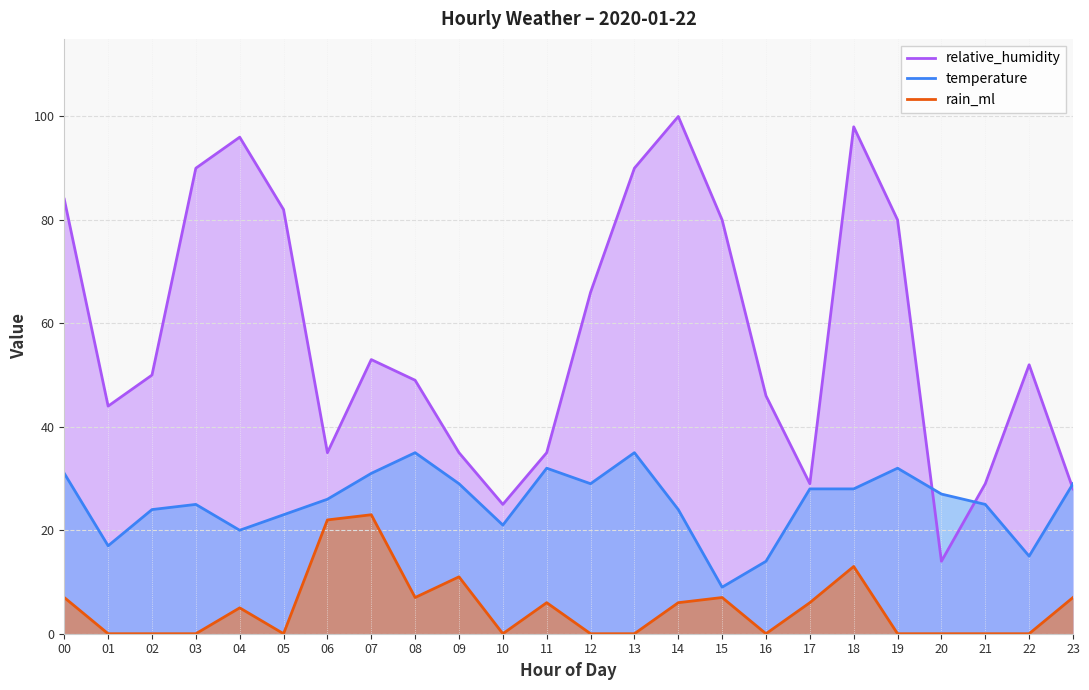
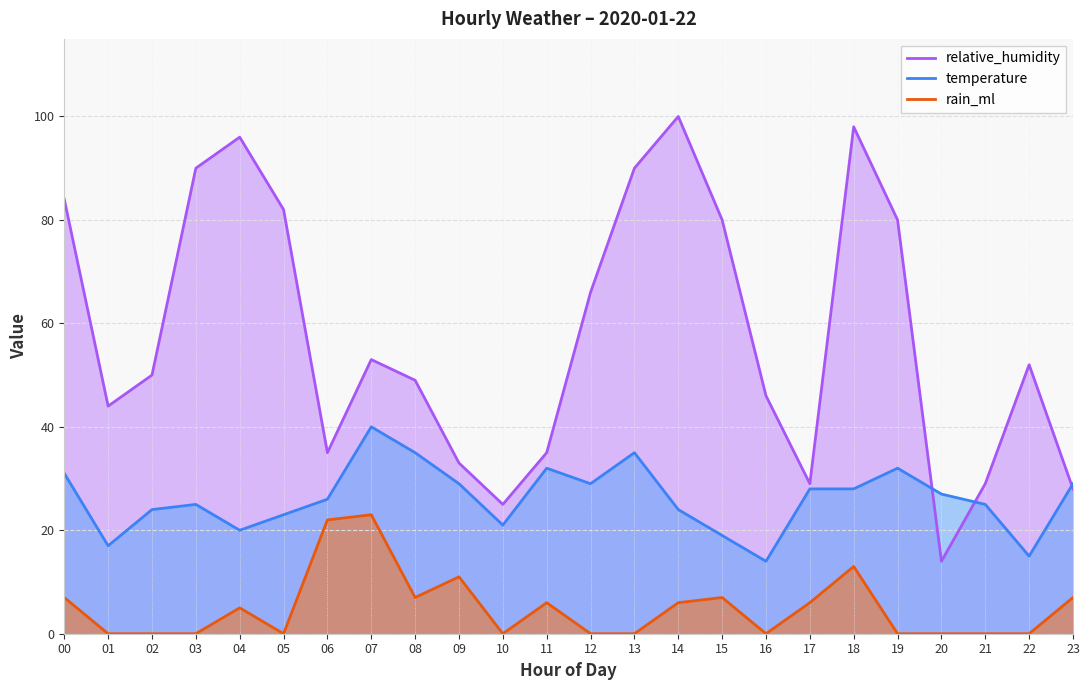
  {
    "relative_humidity": {
      "00": 84,
      "01": 44,
      "02": 50,
      "03": 90,
      "04": 96,
      "05": 82,
      "06": 35,
      "07": 53,
      "08": 49,
-     "09": 35,
+     "09": 33,
      "10": 25,
      "11": 35,
      "12": 66,
      "13": 90,
      "14": 100,
      "15": 80,
      "16": 46,
      "17": 29,
      "18": 98,
      "19": 80,
      "20": 14,
      "21": 29,
      "22": 52,
      "23": 28
    },
    "temperature": {
      "00": 31,
      "01": 17,
      "02": 24,
      "03": 25,
      "04": 20,
      "05": 23,
      "06": 26,
-     "07": 31,
+     "07": 40,
      "08": 35,
      "09": 29,
      "10": 21,
      "11": 32,
      "12": 29,
      "13": 35,
      "14": 24,
-     "15": 9,
+     "15": 19,
      "16": 14,
      "17": 28,
      "18": 28,
      "19": 32,
      "20": 27,
      "21": 25,
      "22": 15,
      "23": 29
    },
    "rain_ml": {
      "00": 7,
      "01": 0,
      "02": 0,
      "03": 0,
      "04": 5,
      "05": 0,
      "06": 22,
      "07": 23,
      "08": 7,
      "09": 11,
      "10": 0,
      "11": 6,
      "12": 0,
      "13": 0,
      "14": 6,
      "15": 7,
      "16": 0,
      "17": 6,
      "18": 13,
      "19": 0,
      "20": 0,
      "21": 0,
      "22": 0,
      "23": 7
    }
  }
